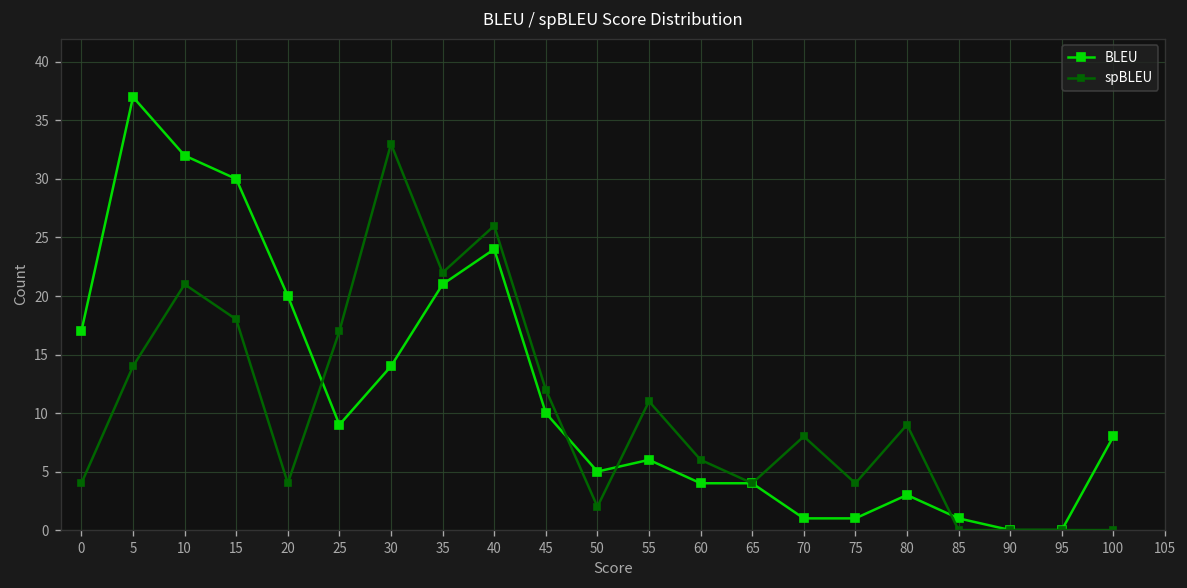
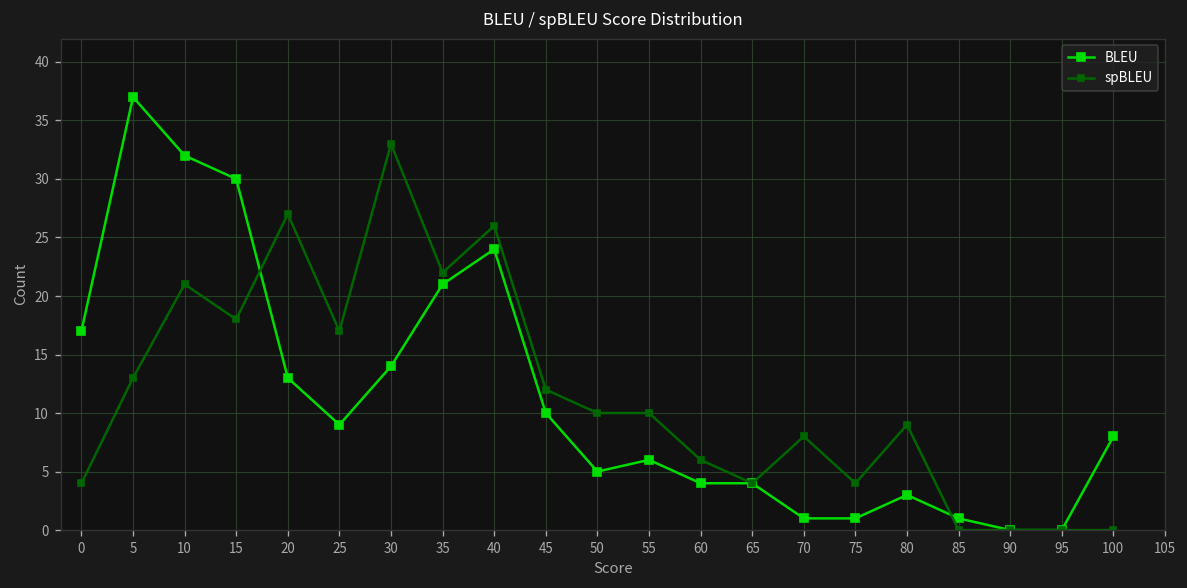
  {
    "BLEU": {
      "0": 17,
      "5": 37,
      "10": 32,
      "15": 30,
-     "20": 20,
+     "20": 13,
      "25": 9,
      "30": 14,
      "35": 21,
      "40": 24,
      "45": 10,
      "50": 5,
      "55": 6,
      "60": 4,
      "70": 1,
      "75": 1,
      "80": 3,
      "85": 1,
      "100": 8
    },
    "spBLEU": {
      "0": 4,
-     "5": 14,
+     "5": 13,
      "10": 21,
      "15": 18,
-     "20": 4,
+     "20": 27,
      "25": 17,
      "30": 33,
      "35": 22,
      "40": 26,
      "45": 12,
-     "50": 2,
-     "55": 11,
+     "50": 10,
+     "55": 10,
      "60": 6,
      "70": 8,
      "75": 4,
      "80": 9,
      "85": 0,
      "100": 0
    }
  }
